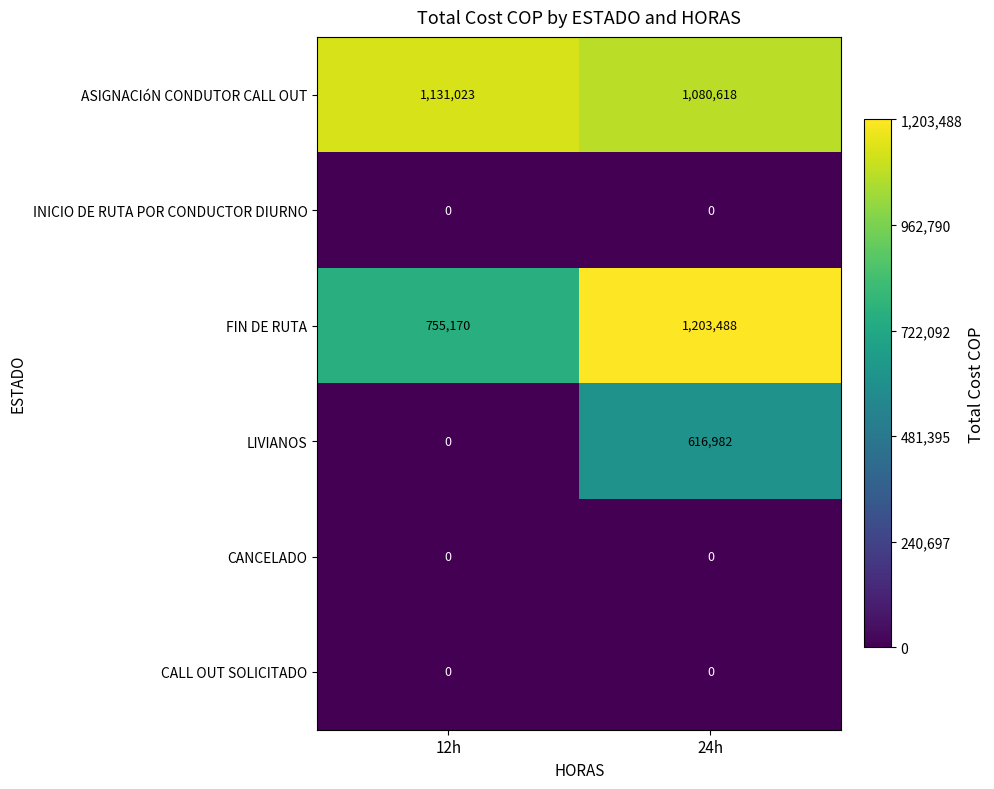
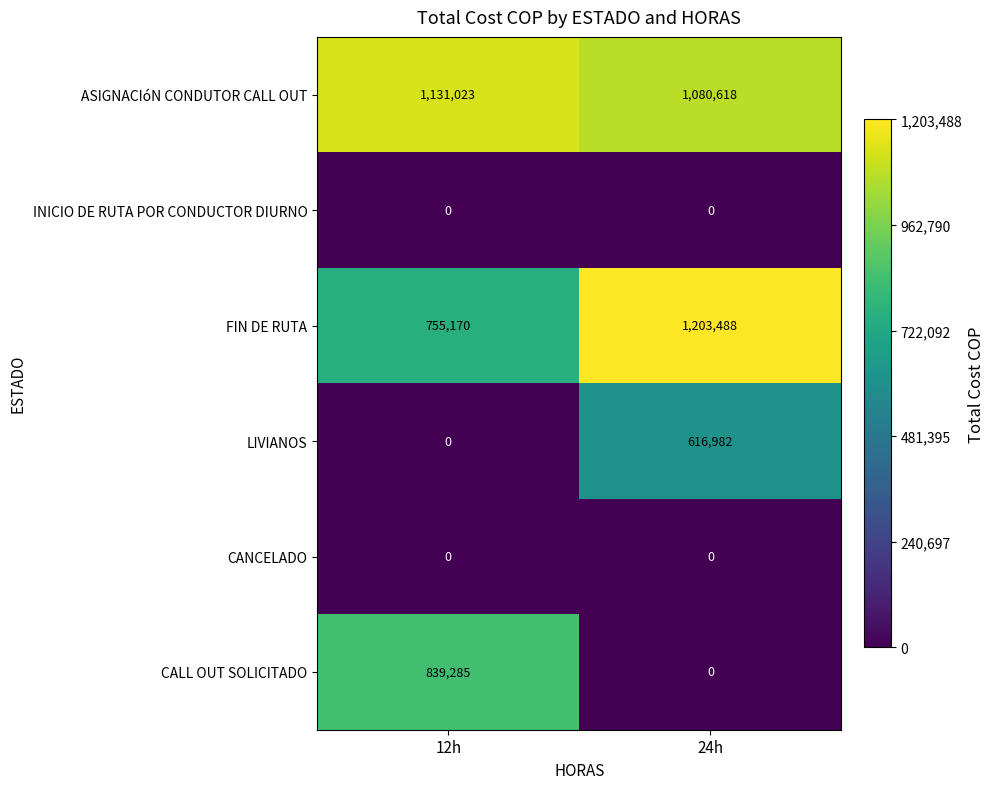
  {
    "ASIGNACIóN CONDUTOR CALL OUT": {
      "12h": "1,131,023",
      "24h": "1,080,618"
    },
    "INICIO DE RUTA POR CONDUCTOR DIURNO": {
      "12h": "0",
      "24h": "0"
    },
    "FIN DE RUTA": {
      "12h": "755,170",
      "24h": "1,203,488"
    },
    "LIVIANOS": {
      "12h": "0",
      "24h": "616,982"
    },
    "CANCELADO": {
      "12h": "0",
      "24h": "0"
    },
    "CALL OUT SOLICITADO": {
-     "12h": "0",
+     "12h": "839,285",
      "24h": "0"
    }
  }
